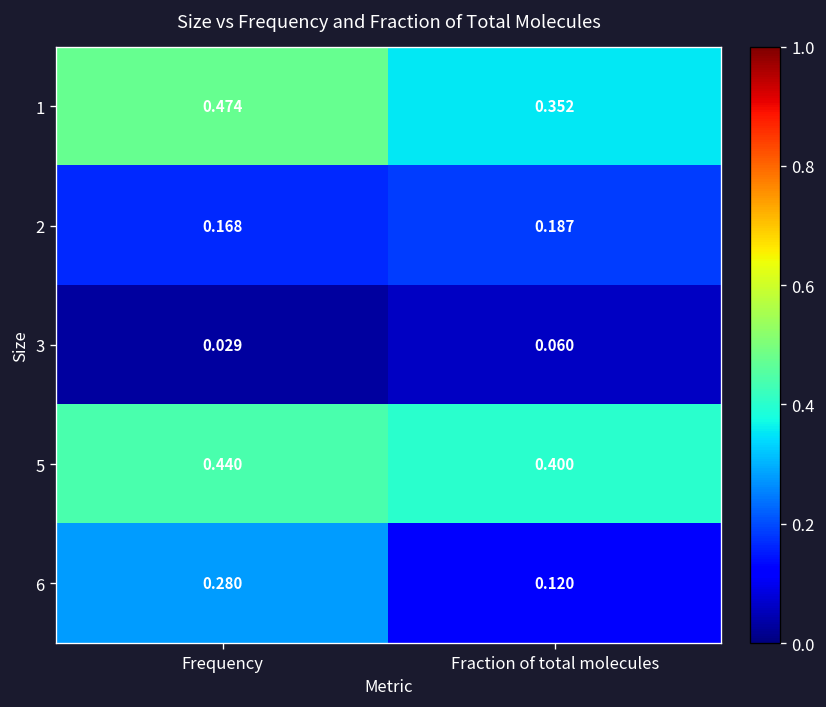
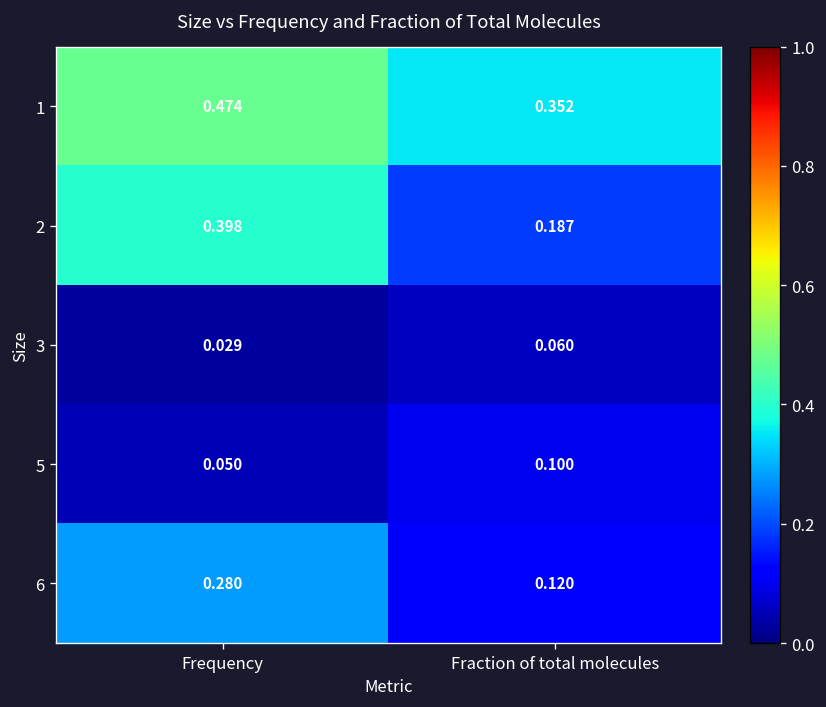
  {
    "1": {
      "Frequency": 0.474,
      "Fraction of total molecules": 0.352
    },
    "2": {
-     "Frequency": 0.168,
+     "Frequency": 0.398,
      "Fraction of total molecules": 0.187
    },
    "3": {
      "Frequency": 0.029,
      "Fraction of total molecules": 0.060
    },
    "5": {
-     "Frequency": 0.440,
-     "Fraction of total molecules": 0.400
+     "Frequency": 0.050,
+     "Fraction of total molecules": 0.100
    },
    "6": {
      "Frequency": 0.280,
      "Fraction of total molecules": 0.120
    }
  }
